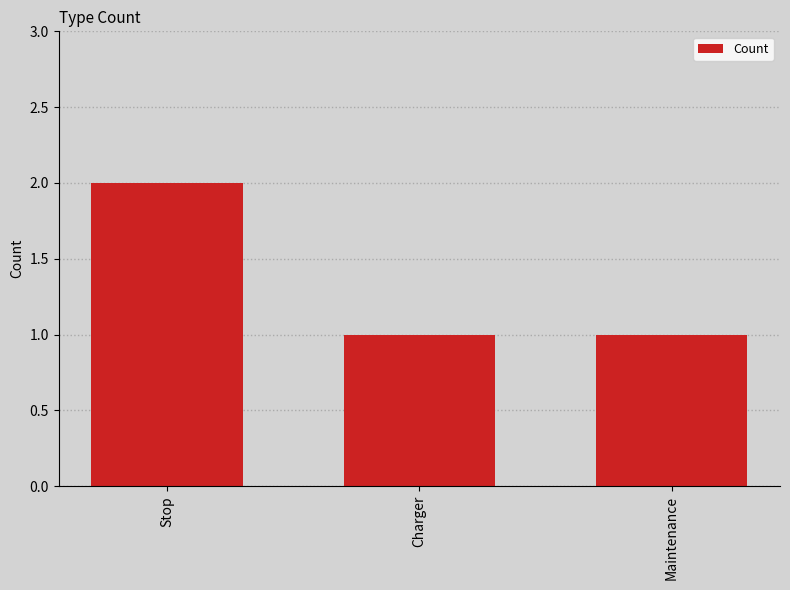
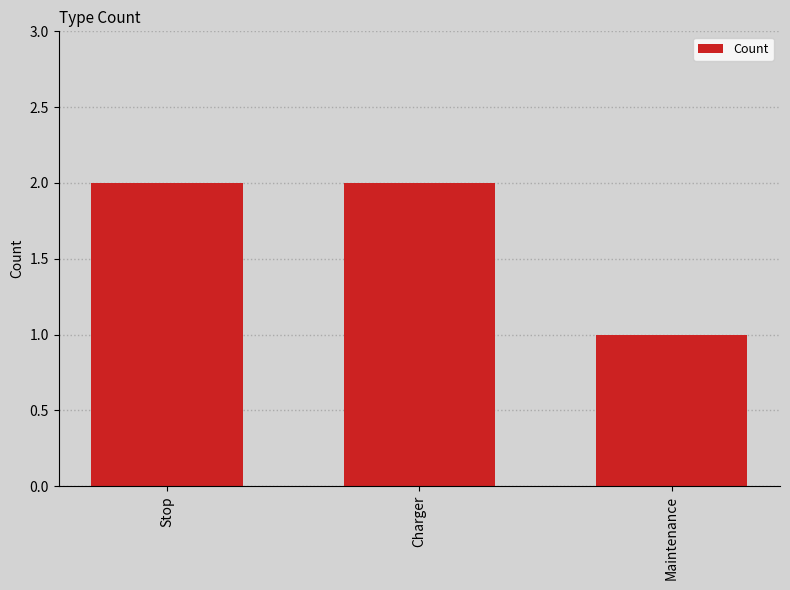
  {
    "Stop": 2,
-   "Charger": 1,
+   "Charger": 2,
    "Maintenance": 1
  }
